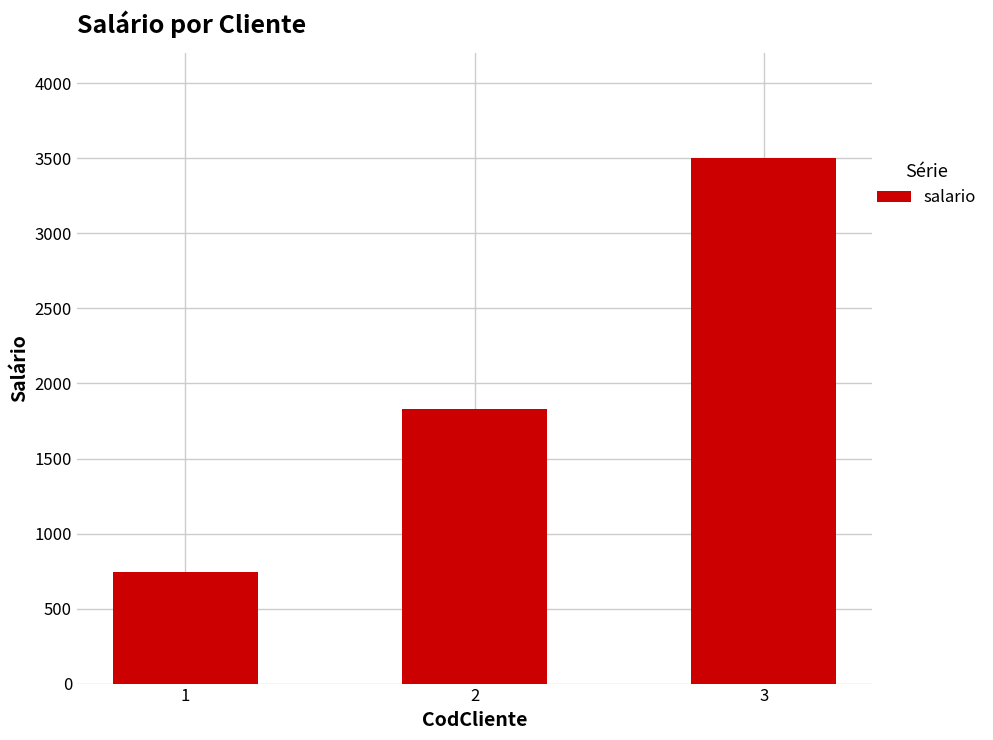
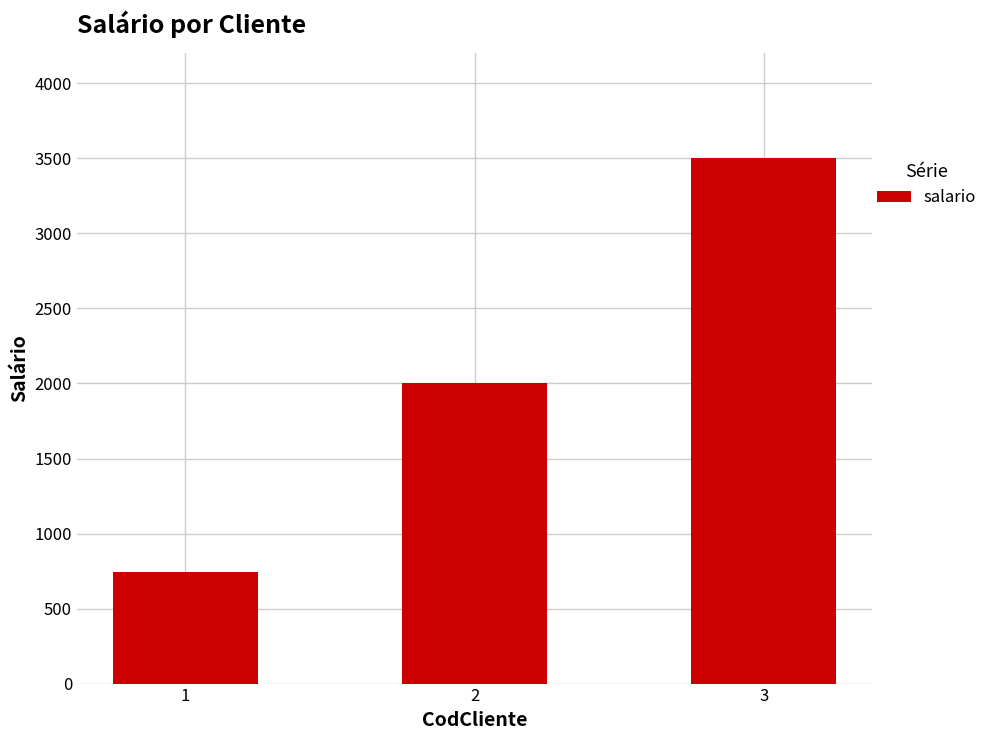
  {
    "1": 750,
-   "2": 1830,
+   "2": 2000,
    "3": 3500
  }
